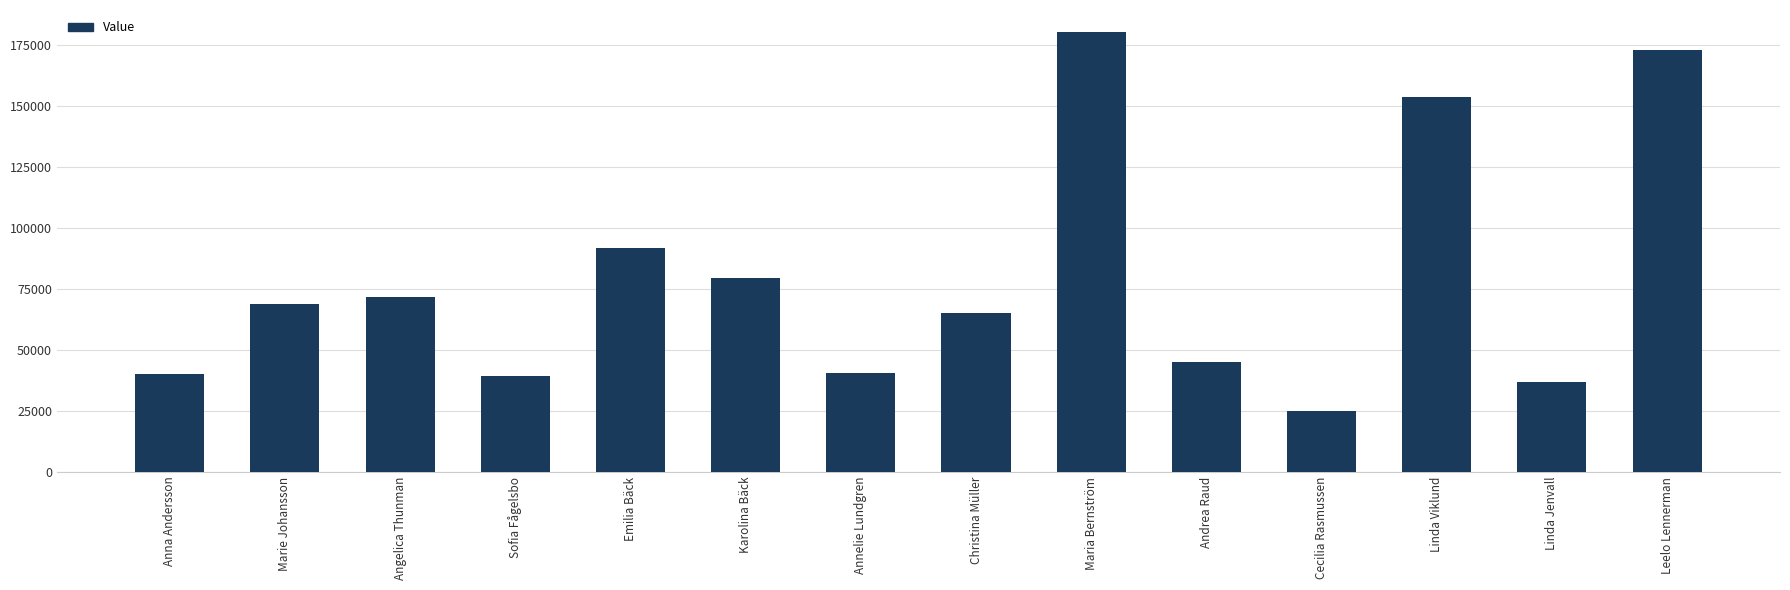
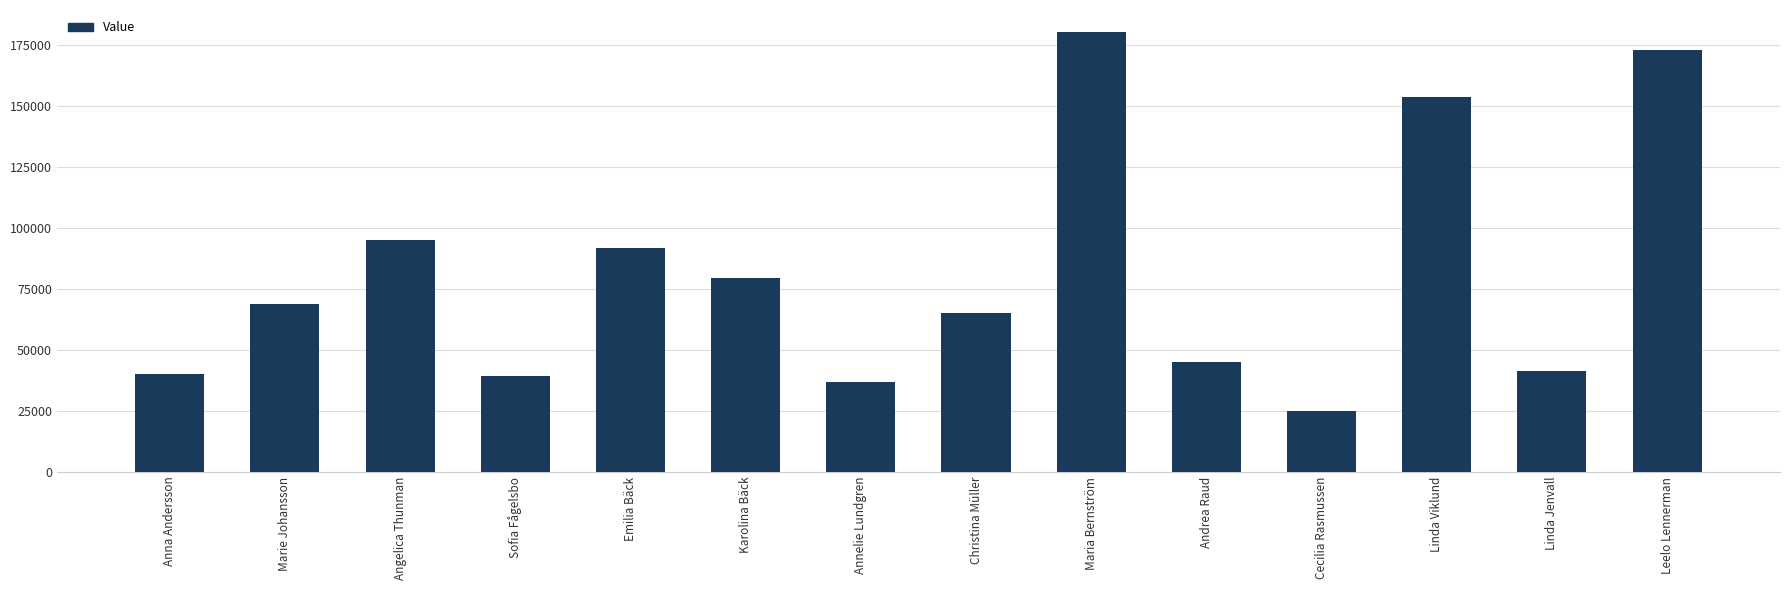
  {
    "Anna Andersson": 40000,
    "Marie Johansson": 69000,
-   "Angelica Thunman": 72000,
+   "Angelica Thunman": 95000,
    "Sofia Fågelsbo": 39000,
    "Emilia Bäck": 92000,
    "Karolina Bäck": 79000,
-   "Annelie Lundgren": 41000,
+   "Annelie Lundgren": 37000,
    "Christina Müller": 65000,
    "Maria Bernström": 180000,
    "Andrea Raud": 45000,
    "Cecilia Rasmussen": 25000,
    "Linda Viklund": 153000,
-   "Linda Jenvall": 37000,
+   "Linda Jenvall": 41000,
    "Leelo Lennerman": 173000
  }
